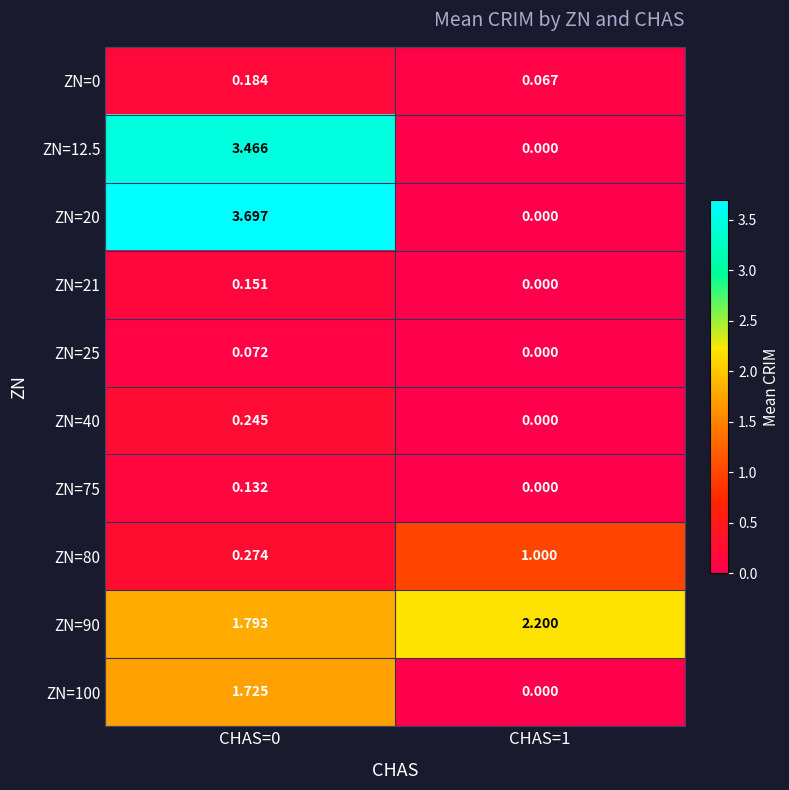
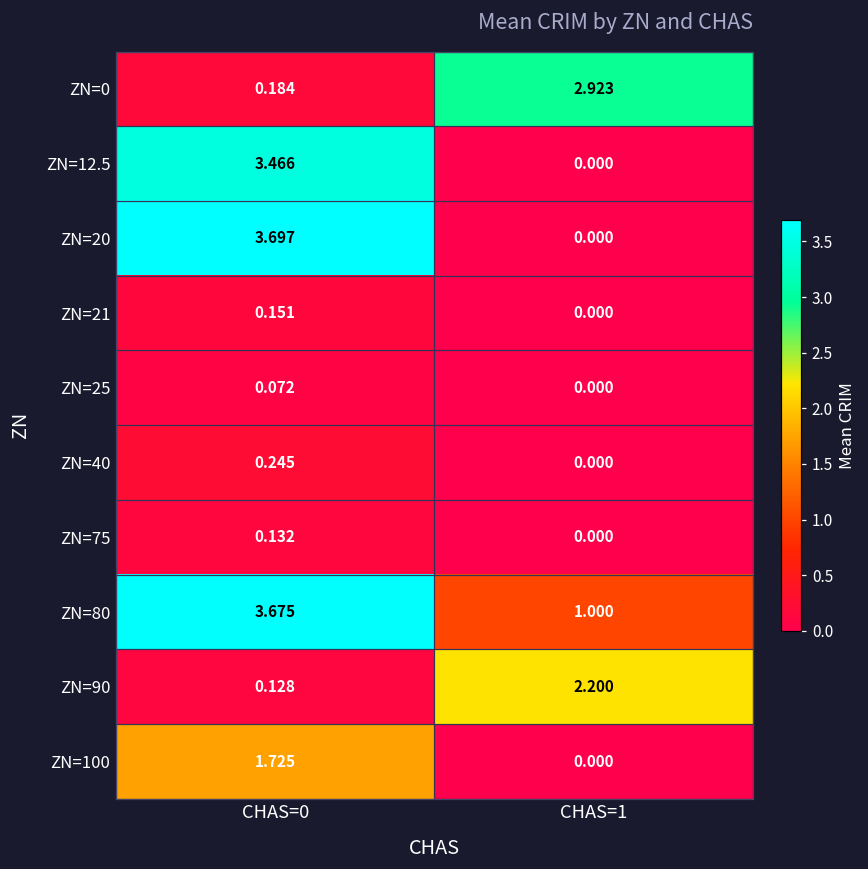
  {
    "ZN=0": {
      "CHAS=0": 0.184,
-     "CHAS=1": 0.067
+     "CHAS=1": 2.923
    },
    "ZN=12.5": {
      "CHAS=0": 3.466,
      "CHAS=1": 0.000
    },
    "ZN=20": {
      "CHAS=0": 3.697,
      "CHAS=1": 0.000
    },
    "ZN=21": {
      "CHAS=0": 0.151,
      "CHAS=1": 0.000
    },
    "ZN=25": {
      "CHAS=0": 0.072,
      "CHAS=1": 0.000
    },
    "ZN=40": {
      "CHAS=0": 0.245,
      "CHAS=1": 0.000
    },
    "ZN=75": {
      "CHAS=0": 0.132,
      "CHAS=1": 0.000
    },
    "ZN=80": {
-     "CHAS=0": 0.274,
+     "CHAS=0": 3.675,
      "CHAS=1": 1.000
    },
    "ZN=90": {
-     "CHAS=0": 1.793,
+     "CHAS=0": 0.128,
      "CHAS=1": 2.200
    },
    "ZN=100": {
      "CHAS=0": 1.725,
      "CHAS=1": 0.000
    }
  }
